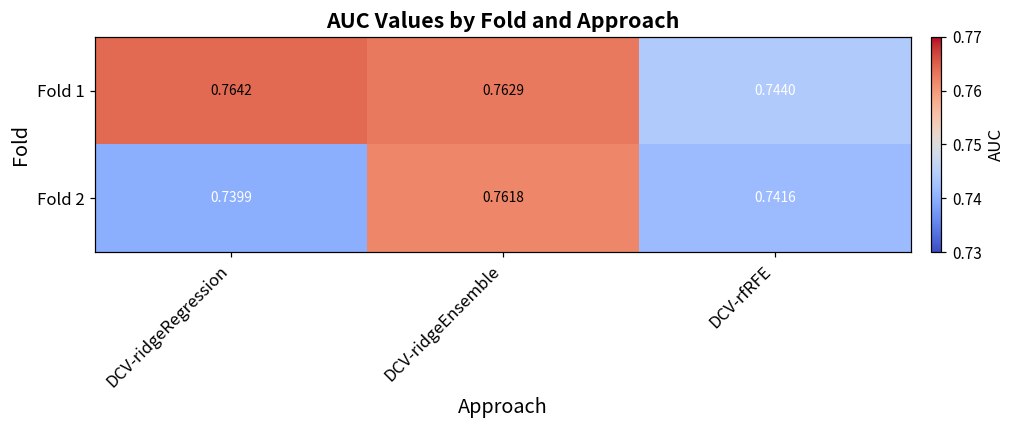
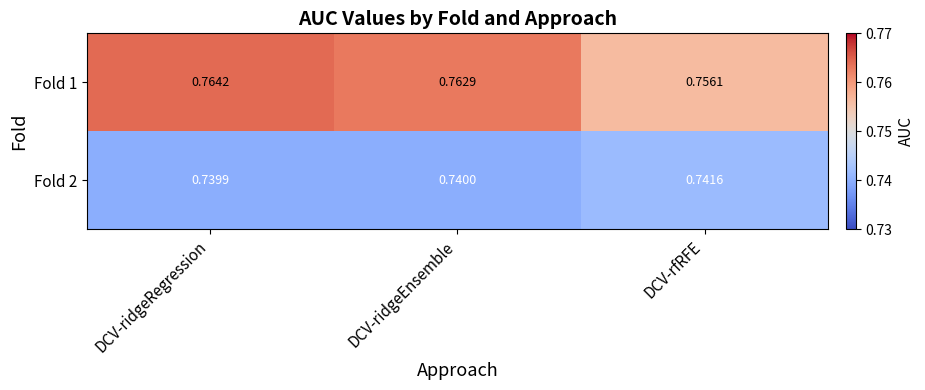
  {
    "Fold 1": {
      "DCV-ridgeRegression": 0.7642,
      "DCV-ridgeEnsemble": 0.7629,
-     "DCV-rfRFE": 0.7440
+     "DCV-rfRFE": 0.7561
    },
    "Fold 2": {
      "DCV-ridgeRegression": 0.7399,
-     "DCV-ridgeEnsemble": 0.7618,
+     "DCV-ridgeEnsemble": 0.7400,
      "DCV-rfRFE": 0.7416
    }
  }
